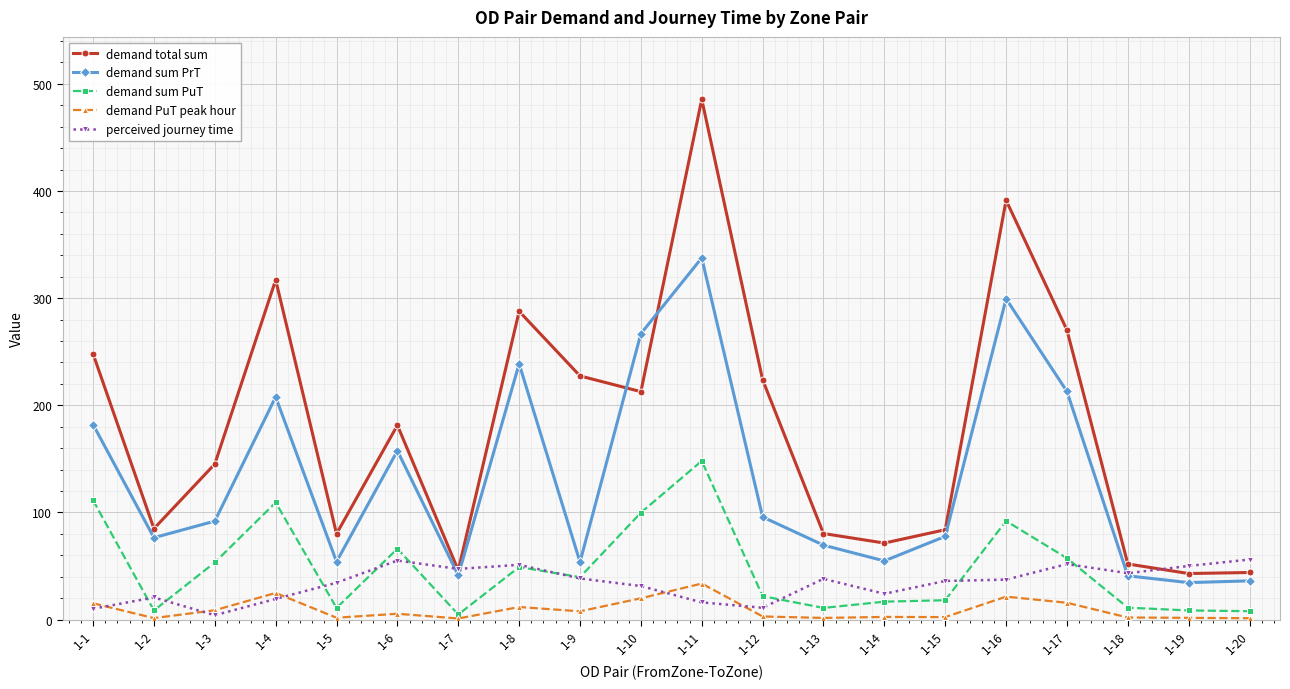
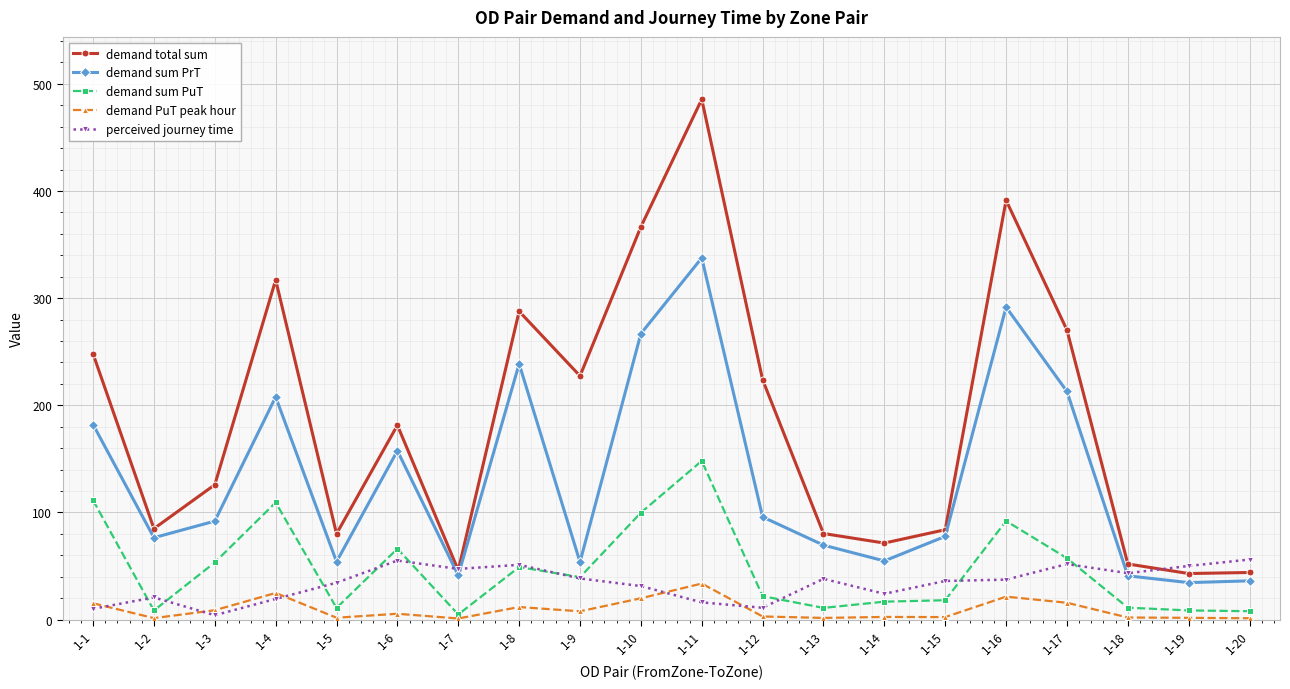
  {
    "demand total sum": {
      "1-1": 248,
      "1-2": 85,
-     "1-3": 145,
+     "1-3": 126,
      "1-4": 317,
      "1-5": 80,
      "1-6": 181,
      "1-8": 288,
      "1-9": 227,
-     "1-10": 213,
+     "1-10": 367,
      "1-11": 486,
      "1-12": 224,
      "1-13": 80,
      "1-14": 71,
      "1-15": 84,
      "1-16": 391,
      "1-17": 270,
      "1-18": 52,
      "1-19": 43,
      "1-20": 44
    },
    "demand sum PrT": {
      "1-1": 182,
      "1-2": 76,
      "1-3": 92,
      "1-4": 208,
      "1-5": 54,
      "1-6": 158,
      "1-7": 41,
      "1-8": 239,
      "1-9": 54,
      "1-10": 267,
      "1-11": 337,
      "1-12": 96,
      "1-13": 69,
      "1-14": 55,
      "1-15": 78,
-     "1-16": 299,
+     "1-16": 292,
      "1-17": 213,
      "1-18": 41,
      "1-19": 34,
      "1-20": 36
    },
    "demand sum PuT": {
      "1-1": 111,
      "1-2": 8,
      "1-3": 53,
      "1-4": 109,
      "1-5": 11,
      "1-6": 66,
      "1-7": 5,
      "1-10": 100,
      "1-11": 148,
      "1-12": 22,
      "1-13": 11,
      "1-14": 17,
      "1-15": 18,
      "1-16": 92,
      "1-17": 57,
      "1-18": 11,
      "1-19": 8,
      "1-20": 8
    },
    "demand PuT peak hour": {
      "1-1": 15,
      "1-2": 1,
      "1-3": 9,
      "1-4": 25,
      "1-5": 2,
      "1-6": 5,
      "1-7": 1,
      "1-8": 12,
      "1-9": 8,
      "1-10": 20,
      "1-11": 34,
      "1-12": 3,
      "1-13": 1,
      "1-14": 2,
      "1-15": 2,
      "1-16": 21,
      "1-17": 16,
      "1-18": 2,
      "1-19": 2,
      "1-20": 1
    },
    "perceived journey time": {
      "1-1": 10,
      "1-2": 21,
      "1-3": 4,
      "1-4": 19,
      "1-5": 34,
      "1-6": 55,
      "1-10": 31,
      "1-11": 16,
      "1-12": 11,
      "1-13": 38,
      "1-14": 24,
      "1-15": 36,
      "1-16": 37,
      "1-17": 52,
      "1-18": 43,
      "1-19": 50,
      "1-20": 56
    }
  }
